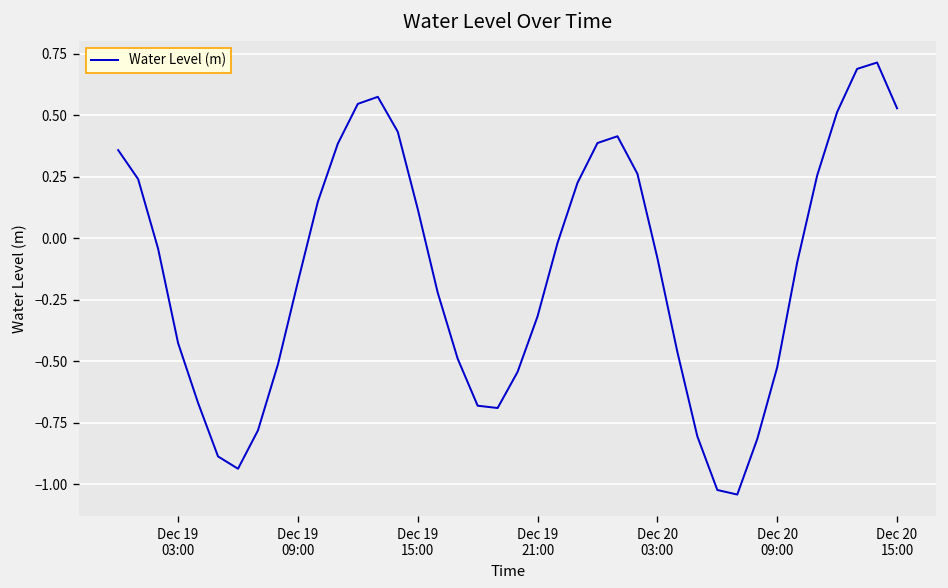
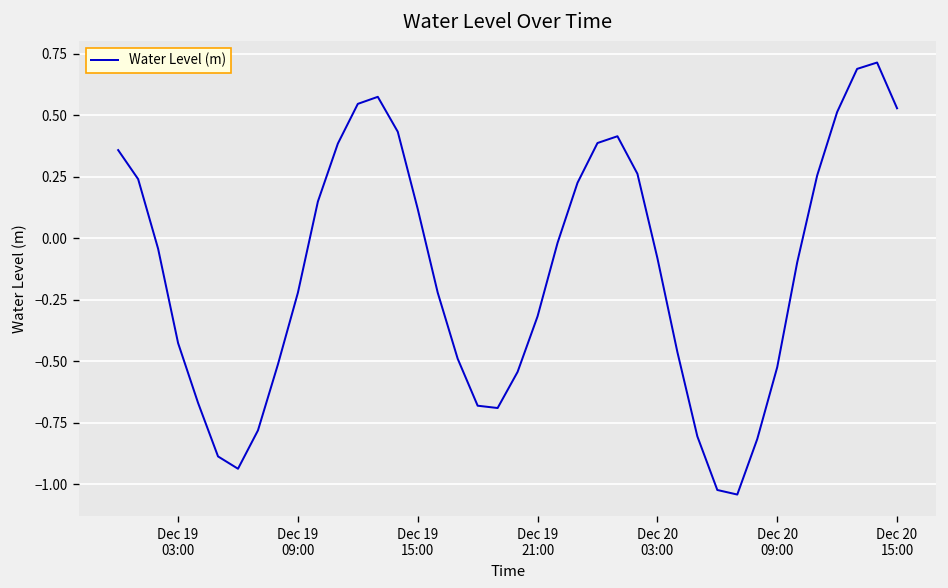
  {
    "Dec 19 03:00": -0.43,
-   "Dec 19 09:00": -0.18,
+   "Dec 19 09:00": -0.22,
    "Dec 19 15:00": 0.12,
    "Dec 19 21:00": -0.32,
    "Dec 20 03:00": -0.08,
    "Dec 20 09:00": -0.52,
    "Dec 20 15:00": 0.53
  }
